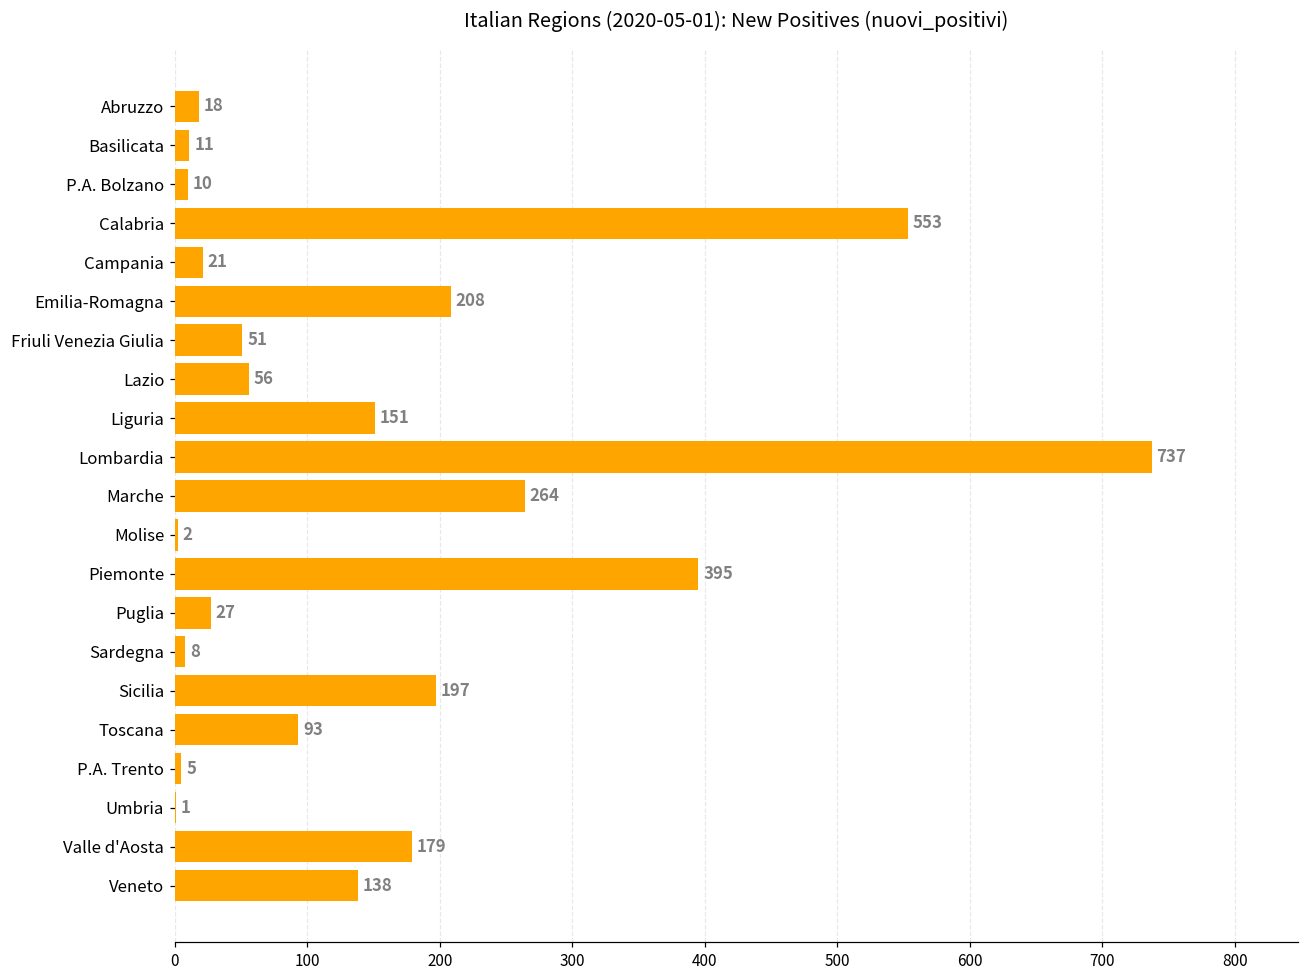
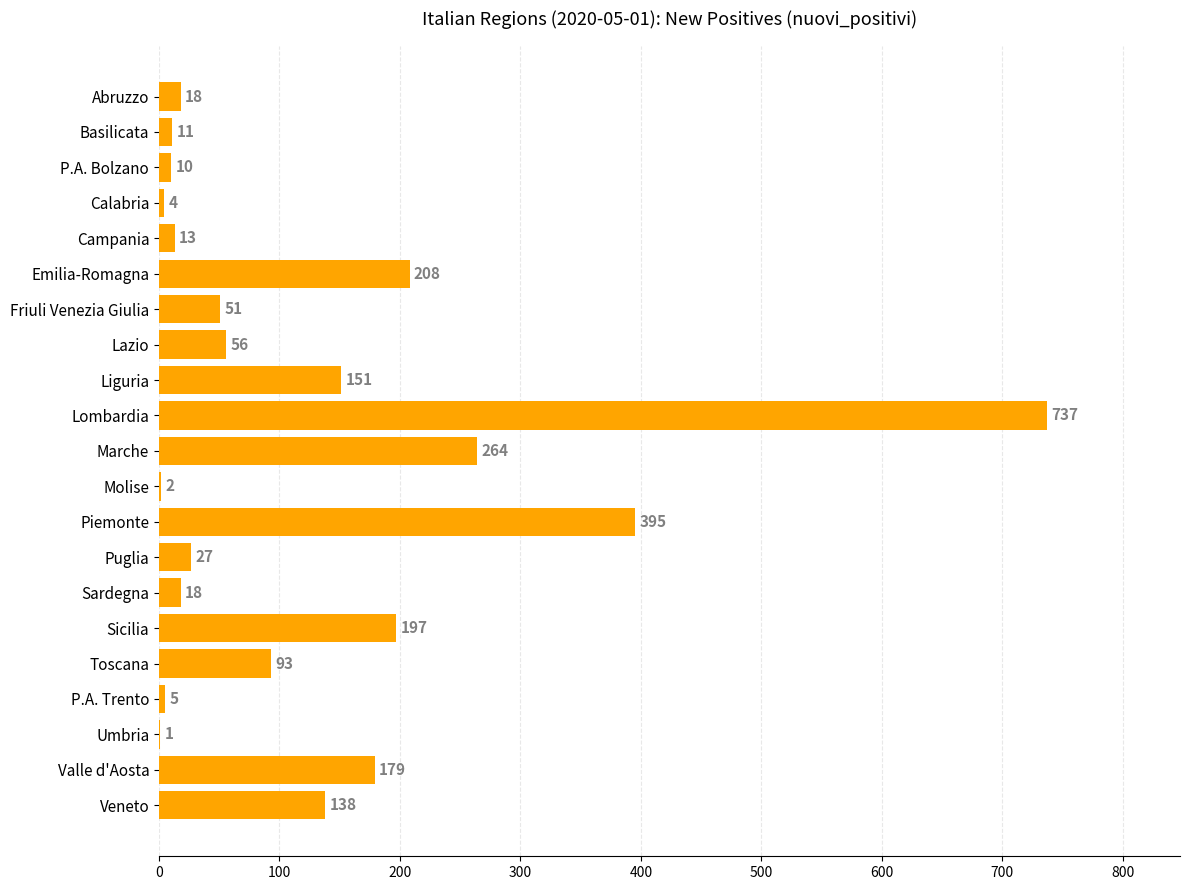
  {
    "Abruzzo": 18,
    "Basilicata": 11,
    "P.A. Bolzano": 10,
-   "Calabria": 553,
-   "Campania": 21,
+   "Calabria": 4,
+   "Campania": 13,
    "Emilia-Romagna": 208,
    "Friuli Venezia Giulia": 51,
    "Lazio": 56,
    "Liguria": 151,
    "Lombardia": 737,
    "Marche": 264,
    "Molise": 2,
    "Piemonte": 395,
    "Puglia": 27,
-   "Sardegna": 8,
+   "Sardegna": 18,
    "Sicilia": 197,
    "Toscana": 93,
    "P.A. Trento": 5,
    "Umbria": 1,
    "Valle d'Aosta": 179,
    "Veneto": 138
  }
